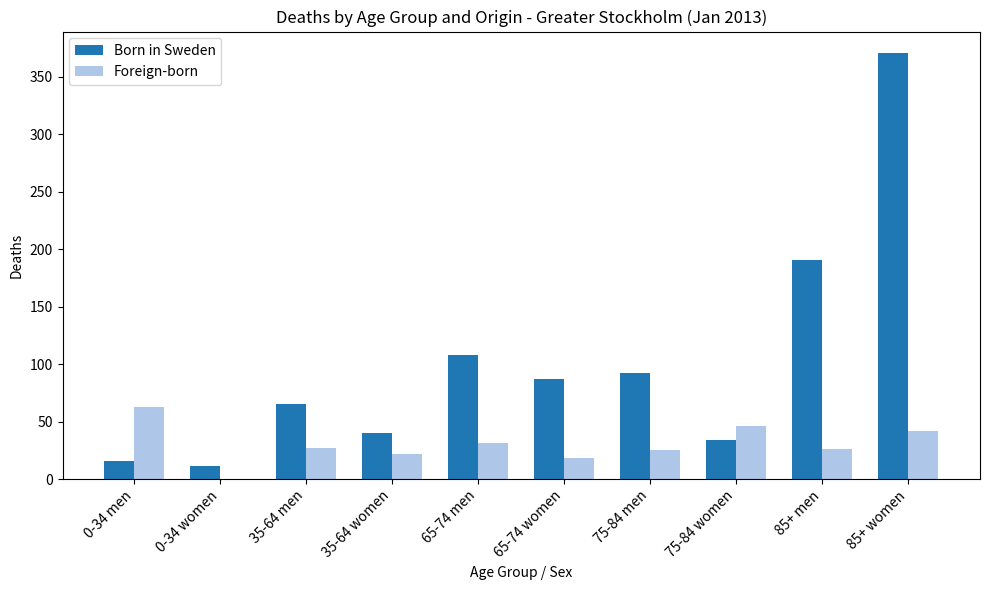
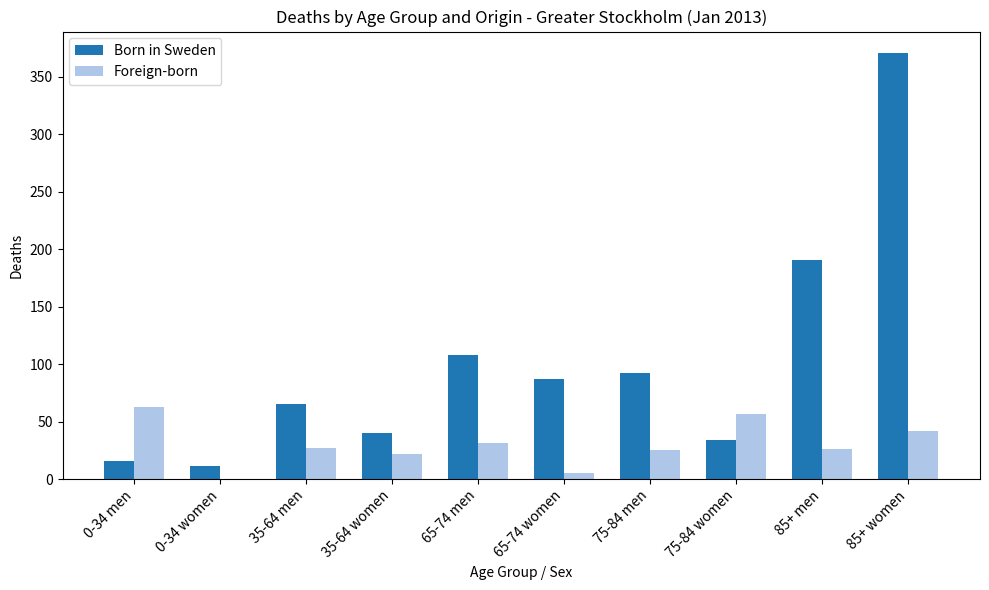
  {
    "Born in Sweden": {
      "0-34 men": 16,
      "0-34 women": 11,
      "35-64 men": 65,
      "35-64 women": 40,
      "65-74 men": 108,
      "65-74 women": 87,
      "75-84 men": 92,
      "75-84 women": 34,
      "85+ men": 191,
      "85+ women": 371
    },
    "Foreign-born": {
      "0-34 men": 63,
      "0-34 women": 0,
      "35-64 men": 27,
      "35-64 women": 22,
      "65-74 men": 31,
-     "65-74 women": 18,
+     "65-74 women": 5,
      "75-84 men": 25,
-     "75-84 women": 46,
+     "75-84 women": 57,
      "85+ men": 26,
      "85+ women": 42
    }
  }
